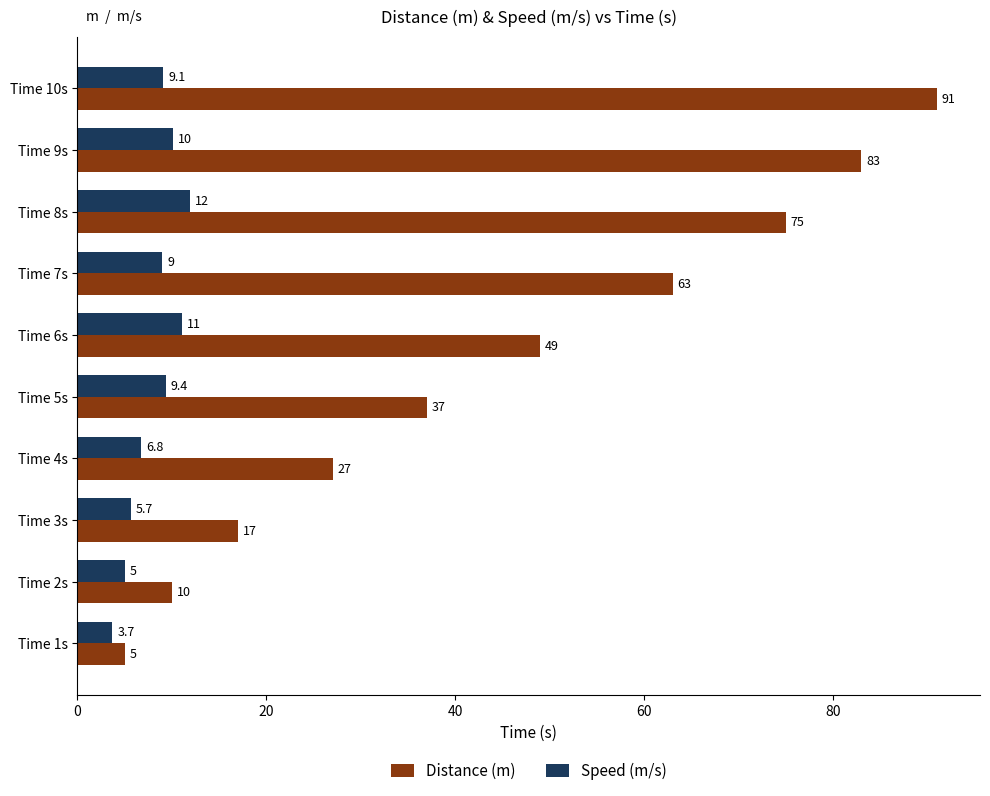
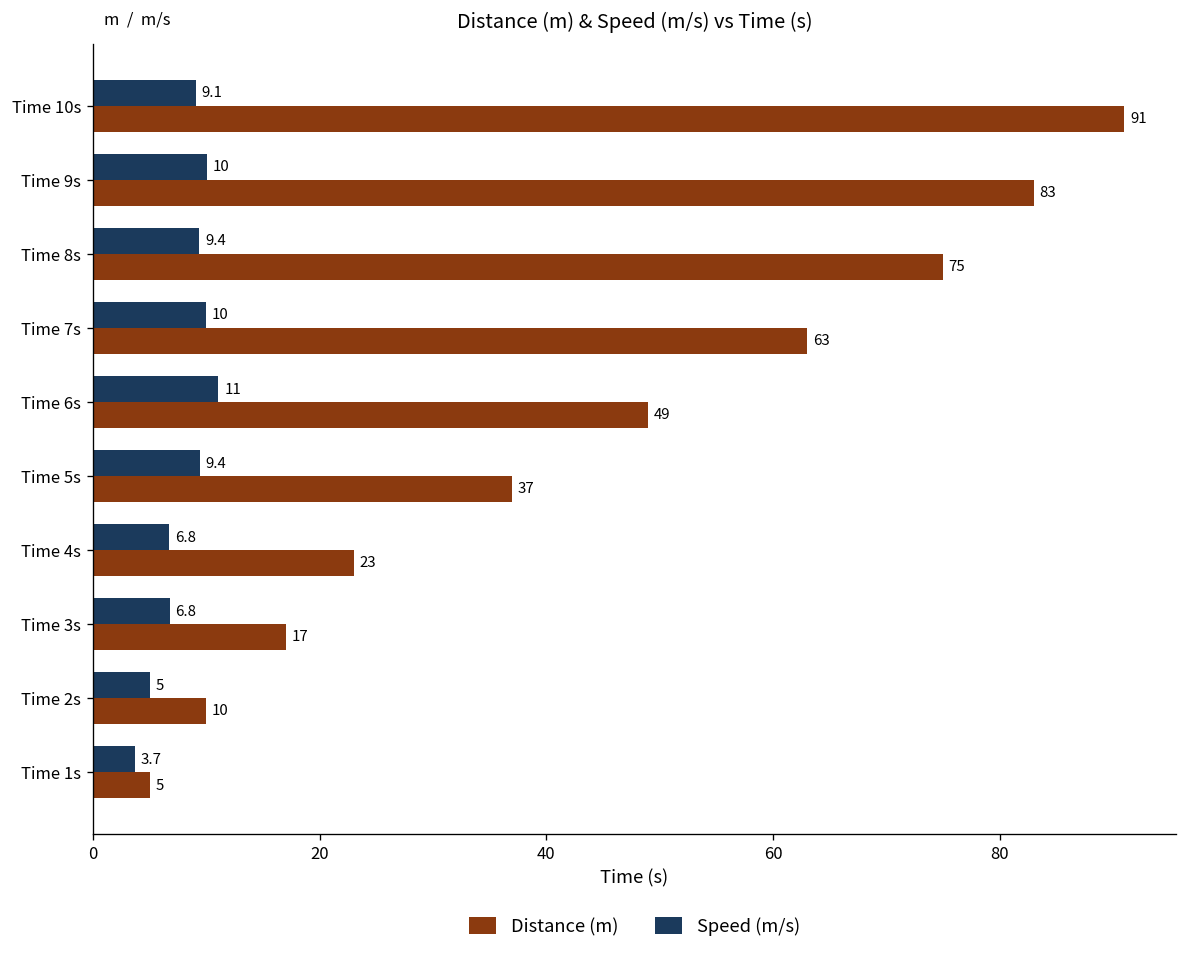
  {
    "Distance (m)": {
      "Time 10s": 91,
      "Time 9s": 83,
      "Time 8s": 75,
      "Time 7s": 63,
      "Time 6s": 49,
      "Time 5s": 37,
-     "Time 4s": 27,
+     "Time 4s": 23,
      "Time 3s": 17,
      "Time 2s": 10,
      "Time 1s": 5
    },
    "Speed (m/s)": {
      "Time 10s": 9.1,
      "Time 9s": 10,
-     "Time 8s": 12,
-     "Time 7s": 9,
+     "Time 8s": 9.4,
+     "Time 7s": 10,
      "Time 6s": 11,
      "Time 5s": 9.4,
      "Time 4s": 6.8,
-     "Time 3s": 5.7,
+     "Time 3s": 6.8,
      "Time 2s": 5,
      "Time 1s": 3.7
    }
  }
